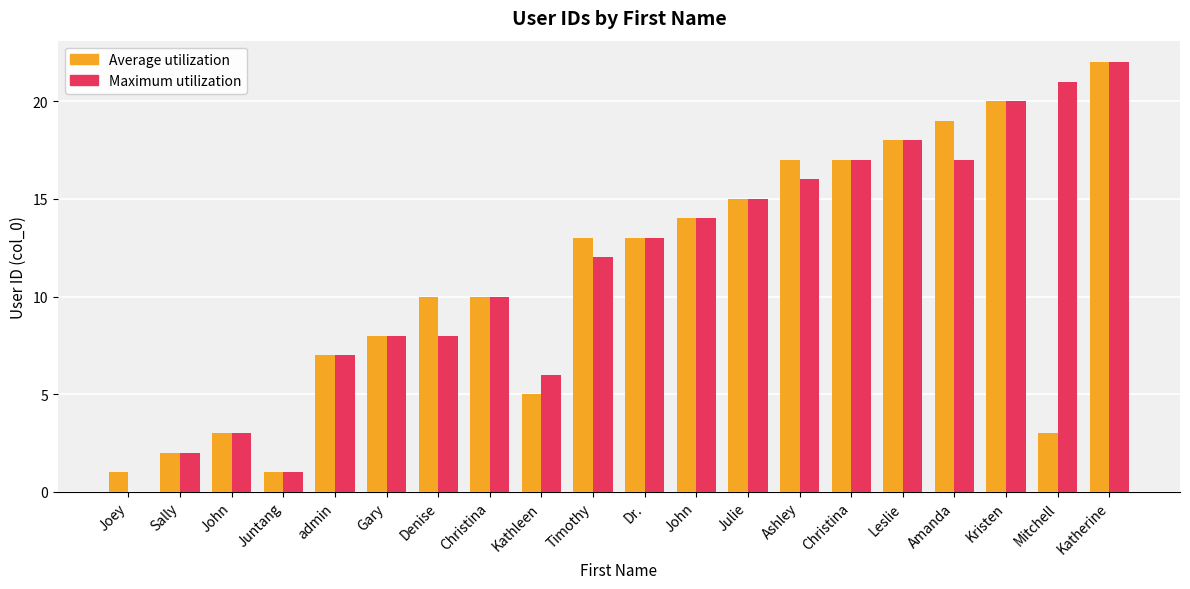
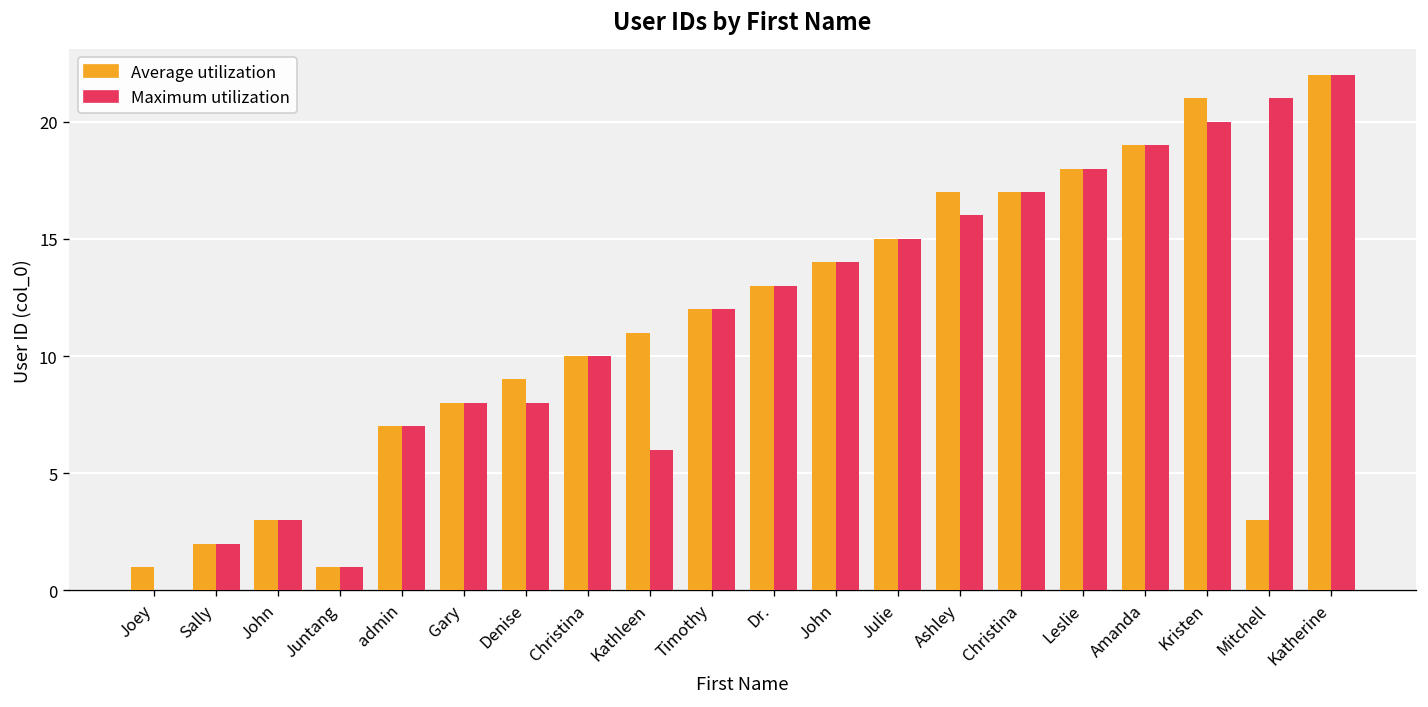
  {
    "Average utilization": {
      "Joey": 1,
      "Sally": 2,
      "Juntang": 1,
      "admin": 7,
      "Gary": 8,
-     "Denise": 10,
-     "Kathleen": 5,
-     "Timothy": 13,
+     "Denise": 9,
+     "Kathleen": 11,
+     "Timothy": 12,
      "Dr.": 13,
      "Julie": 15,
      "Ashley": 17,
      "Leslie": 18,
      "Amanda": 19,
-     "Kristen": 20,
+     "Kristen": 21,
      "Mitchell": 3,
      "Katherine": 22
    },
    "Maximum utilization": {
      "Joey": 0,
      "Sally": 2,
      "Juntang": 1,
      "admin": 7,
      "Gary": 8,
      "Denise": 8,
      "Kathleen": 6,
      "Timothy": 12,
      "Dr.": 13,
      "Julie": 15,
      "Ashley": 16,
      "Leslie": 18,
-     "Amanda": 17,
+     "Amanda": 19,
      "Kristen": 20,
      "Mitchell": 21,
      "Katherine": 22
    }
  }
